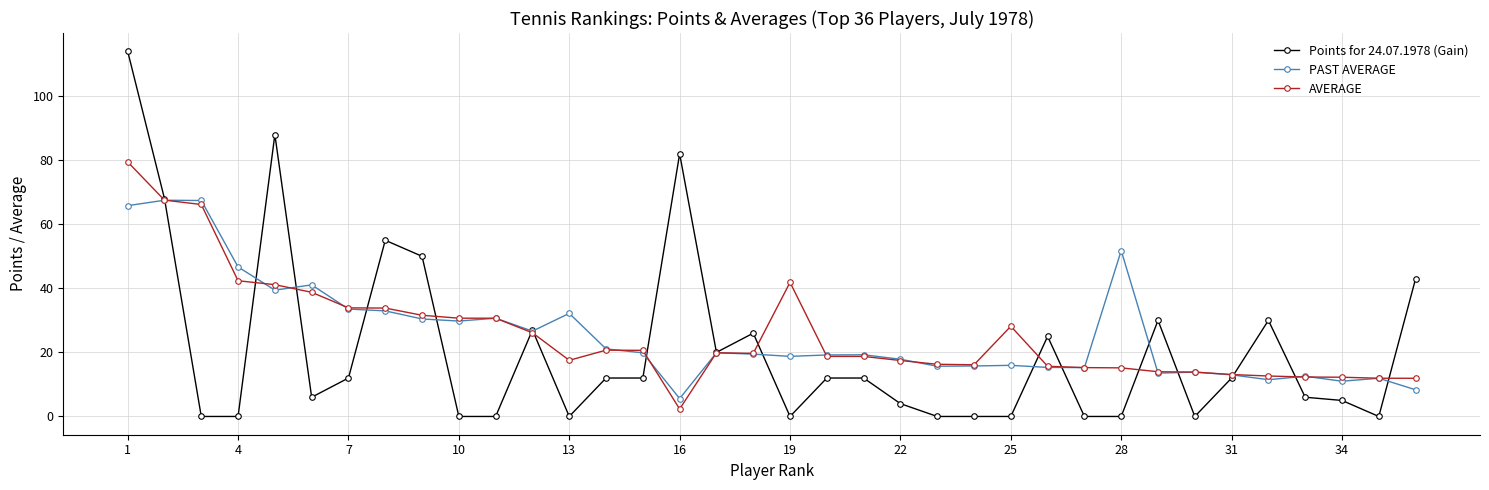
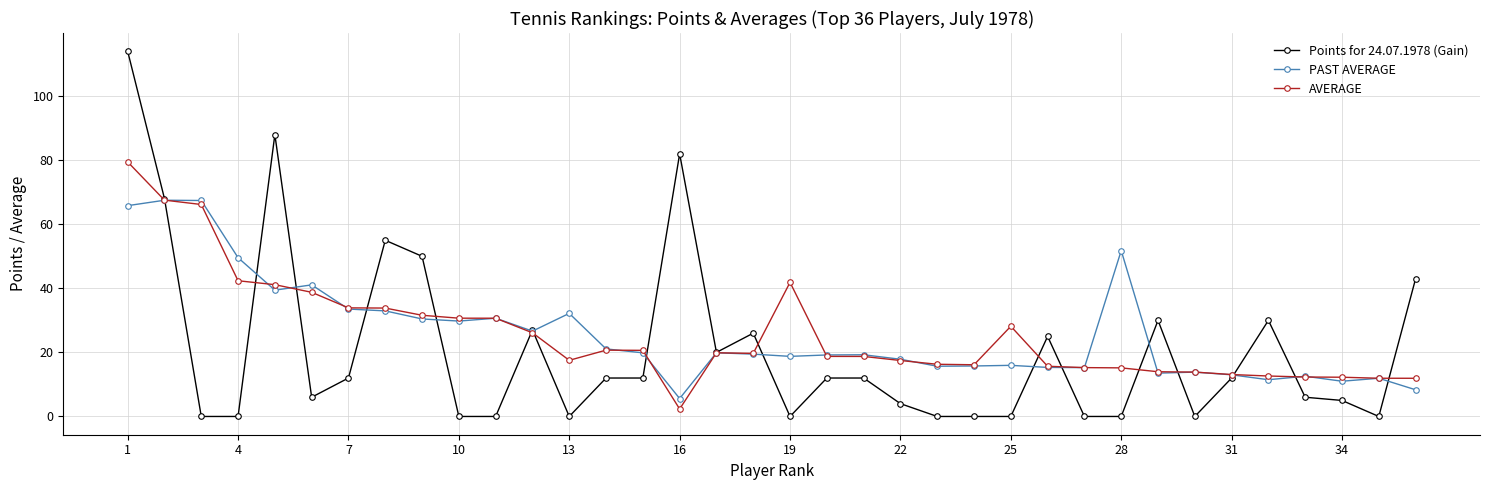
  {
    "Points for 24.07.1978 (Gain)": {
      "1": 114,
      "4": 0,
      "7": 12,
      "10": 0,
      "13": 0,
      "16": 82,
      "19": 0,
      "22": 4,
      "25": 0,
      "28": 0,
      "31": 12,
      "34": 5
    },
    "PAST AVERAGE": {
      "1": 66,
-     "4": 47,
+     "4": 50,
      "10": 30,
      "13": 32,
      "16": 6,
      "19": 19,
      "25": 16,
      "28": 52,
      "34": 11
    },
    "AVERAGE": {
      "1": 79,
      "4": 42,
      "10": 31,
      "13": 18,
      "16": 2,
      "19": 42,
      "25": 28,
      "28": 15,
      "34": 12
    }
  }
